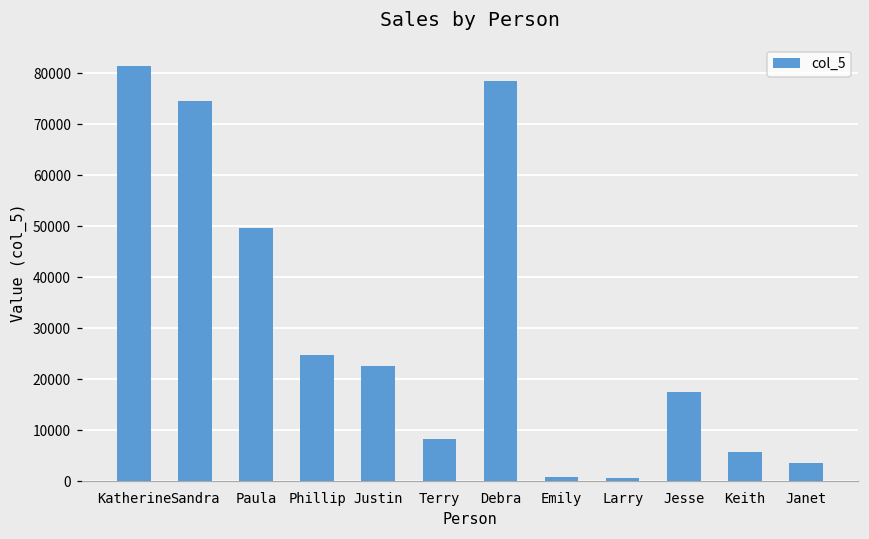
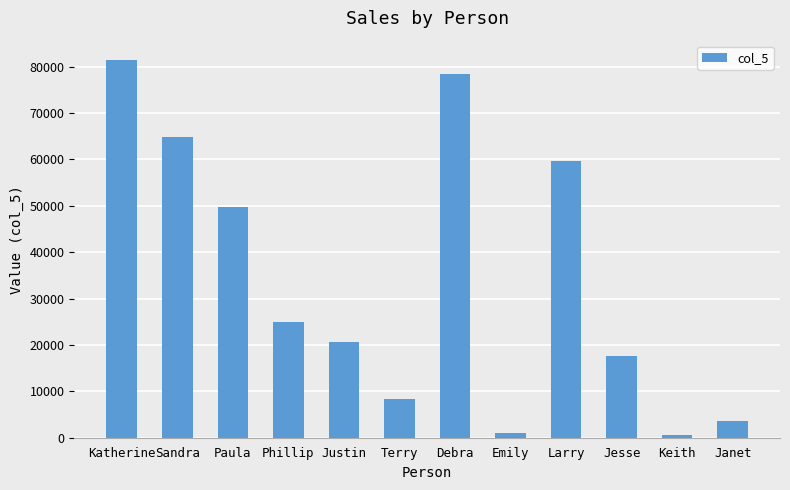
  {
    "Katherine": 82000,
-   "Sandra": 75000,
+   "Sandra": 65000,
    "Paula": 50000,
    "Phillip": 25000,
-   "Justin": 23000,
+   "Justin": 21000,
    "Terry": 8000,
    "Debra": 78000,
    "Emily": 1000,
-   "Larry": 1000,
+   "Larry": 60000,
    "Jesse": 18000,
-   "Keith": 6000,
+   "Keith": 1000,
    "Janet": 4000
  }
